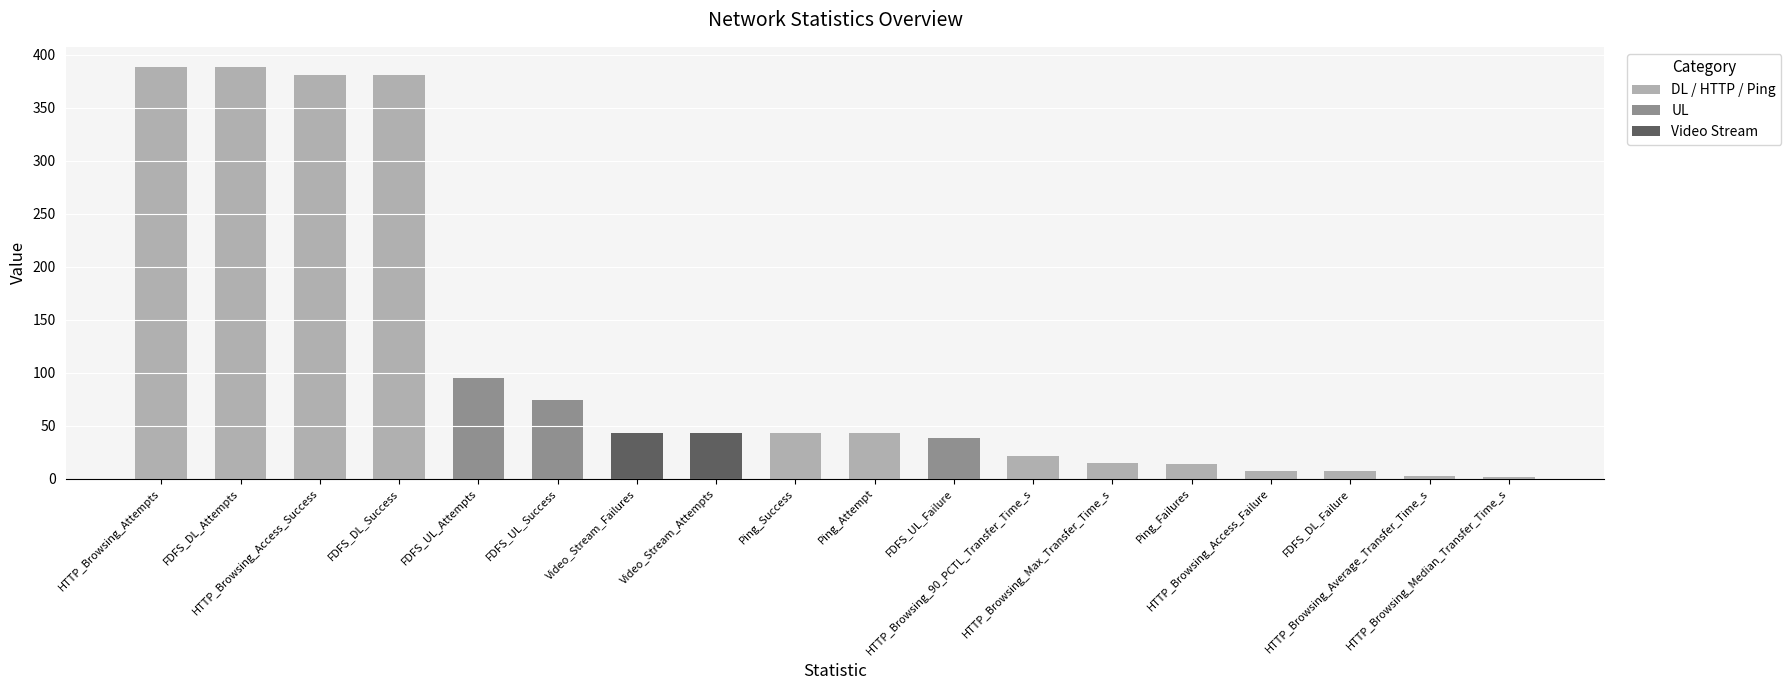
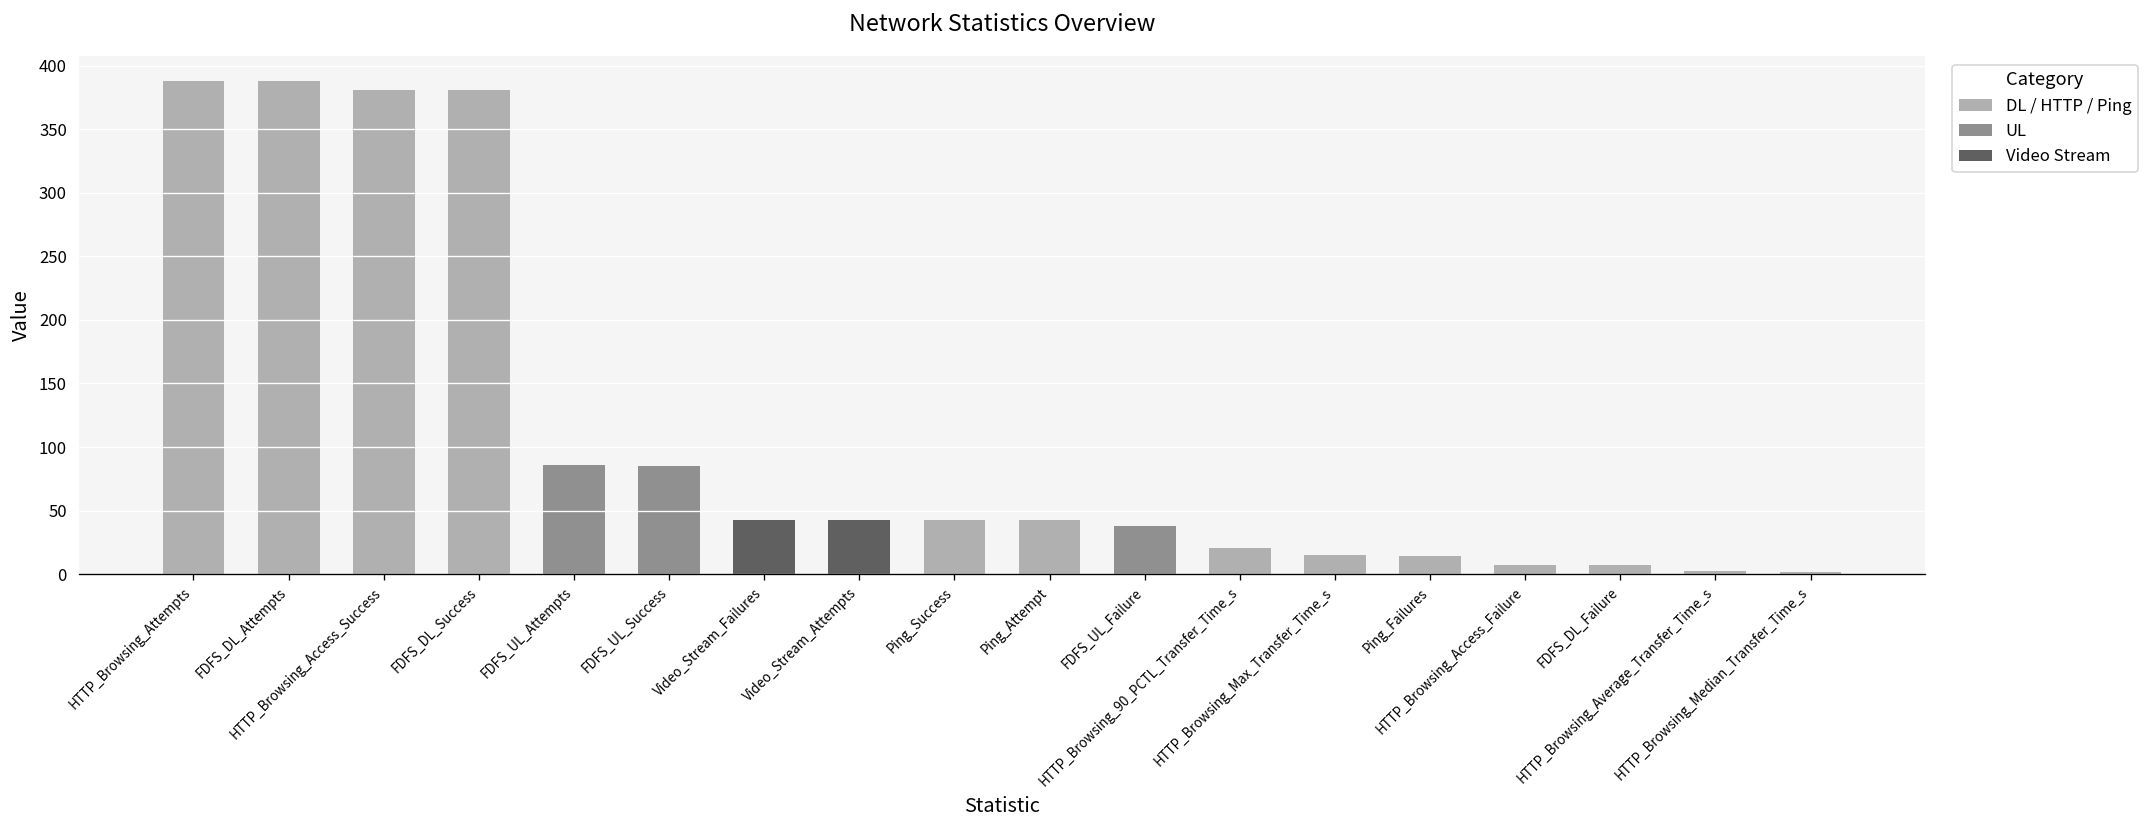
  {
    "HTTP_Browsing_Attempts": 388,
    "FDFS_DL_Attempts": 388,
    "HTTP_Browsing_Access_Success": 381,
    "FDFS_DL_Success": 381,
-   "FDFS_UL_Attempts": 95,
-   "FDFS_UL_Success": 74,
+   "FDFS_UL_Attempts": 86,
+   "FDFS_UL_Success": 85,
    "Video_Stream_Failures": 43,
    "Video_Stream_Attempts": 43,
    "Ping_Success": 43,
    "Ping_Attempt": 43,
    "FDFS_UL_Failure": 38,
    "HTTP_Browsing_90_PCTL_Transfer_Time_s": 21,
    "HTTP_Browsing_Max_Transfer_Time_s": 15,
    "Ping_Failures": 14,
    "HTTP_Browsing_Access_Failure": 7,
    "FDFS_DL_Failure": 7,
    "HTTP_Browsing_Average_Transfer_Time_s": 3
  }
